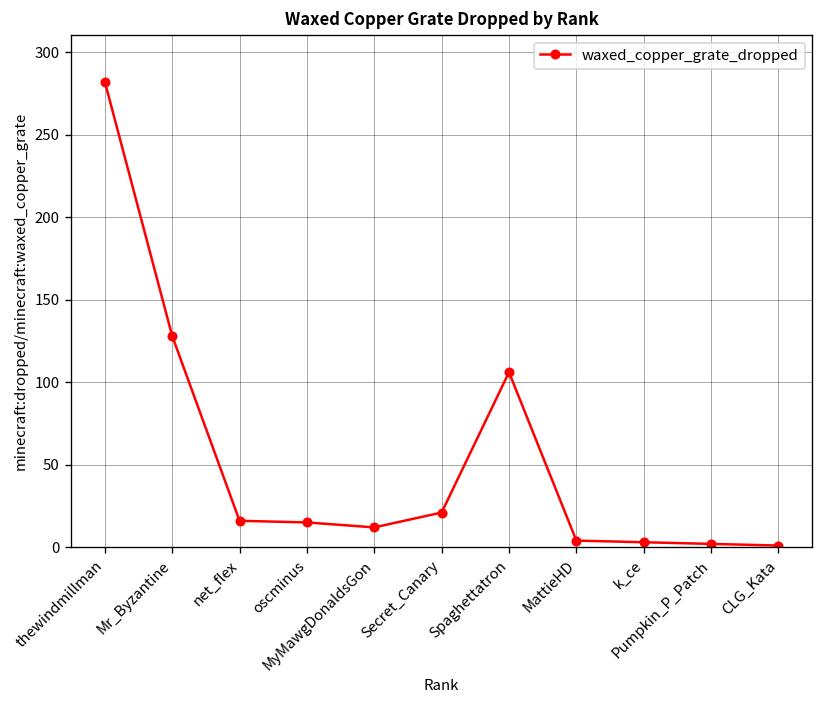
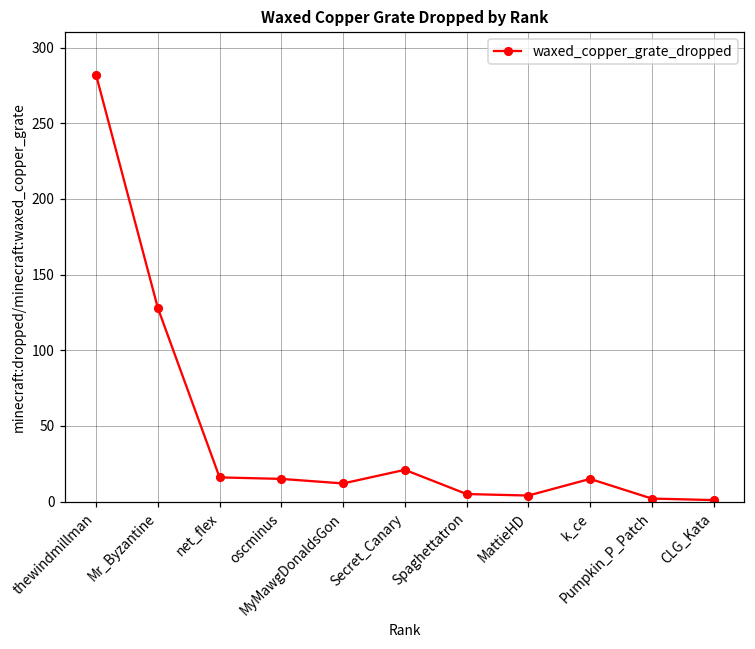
  {
    "thewindmillman": 282,
    "Mr_Byzantine": 128,
    "net_flex": 16,
    "oscminus": 15,
    "MyMawgDonaldsGon": 12,
    "Secret_Canary": 21,
-   "Spaghettatron": 106,
+   "Spaghettatron": 5,
    "MattieHD": 4,
-   "k_ce": 3,
+   "k_ce": 15,
    "Pumpkin_P_Patch": 2,
    "CLG_Kata": 1
  }
